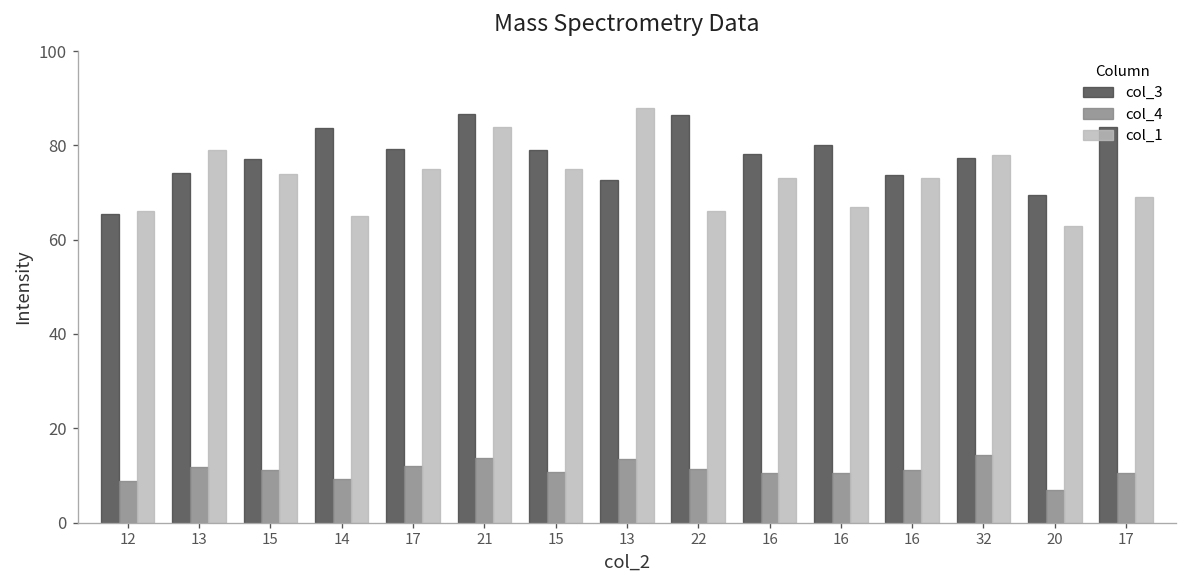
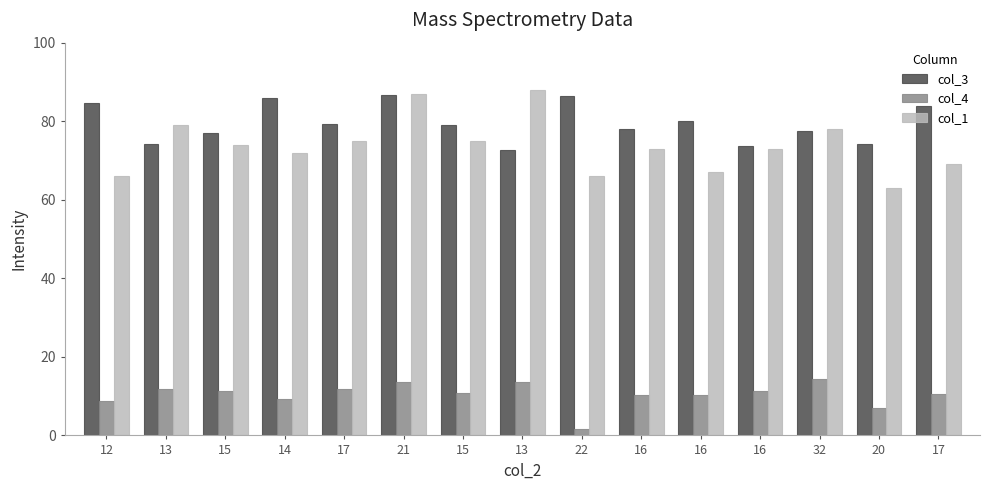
  {
    "col_3": {
-     "12": 66,
-     "14": 84,
+     "12": 85,
+     "14": 86,
      "21": 87,
      "22": 86,
      "32": 77,
-     "20": 70
+     "20": 74
    },
    "col_4": {
      "12": 9,
      "14": 9,
      "21": 14,
-     "22": 11,
+     "22": 2,
      "32": 14,
      "20": 7
    },
    "col_1": {
      "12": 66,
-     "14": 65,
-     "21": 84,
+     "14": 72,
+     "21": 87,
      "22": 66,
      "32": 78,
      "20": 63
    }
  }
